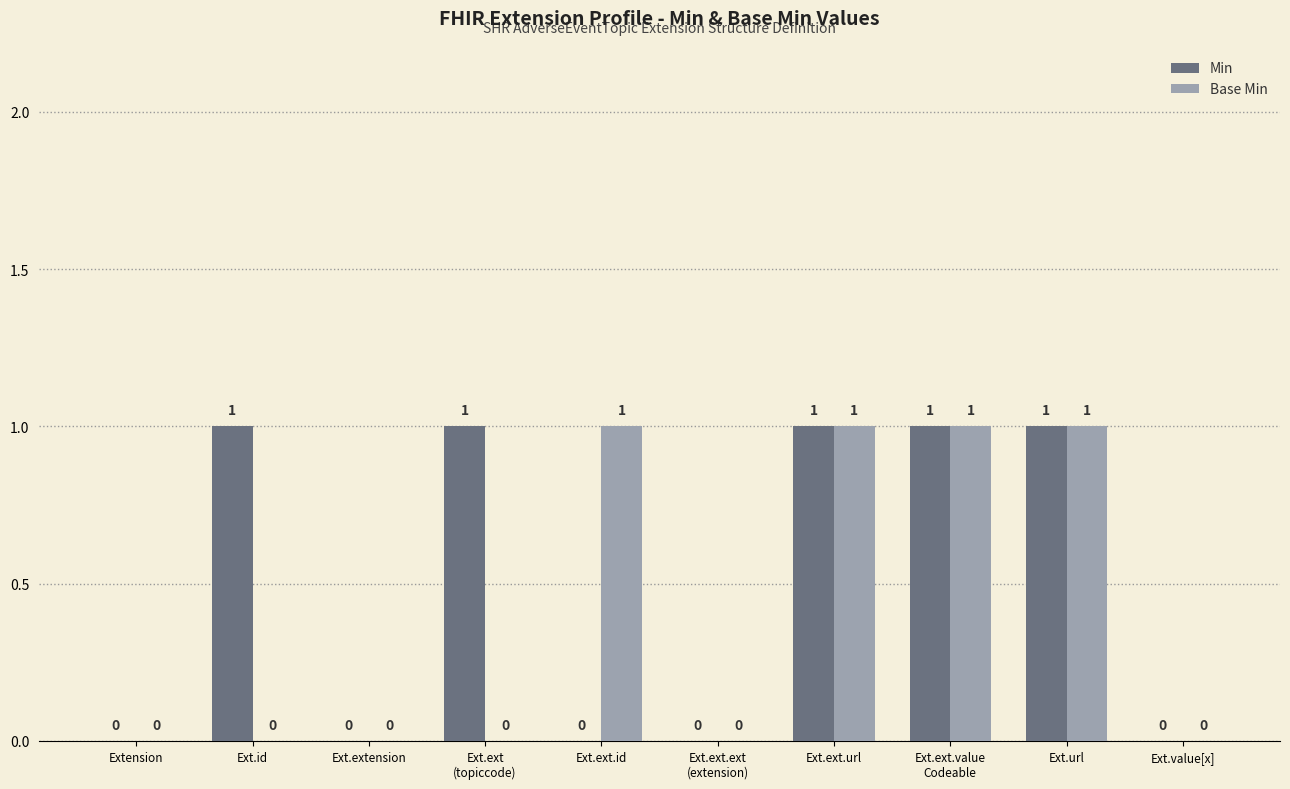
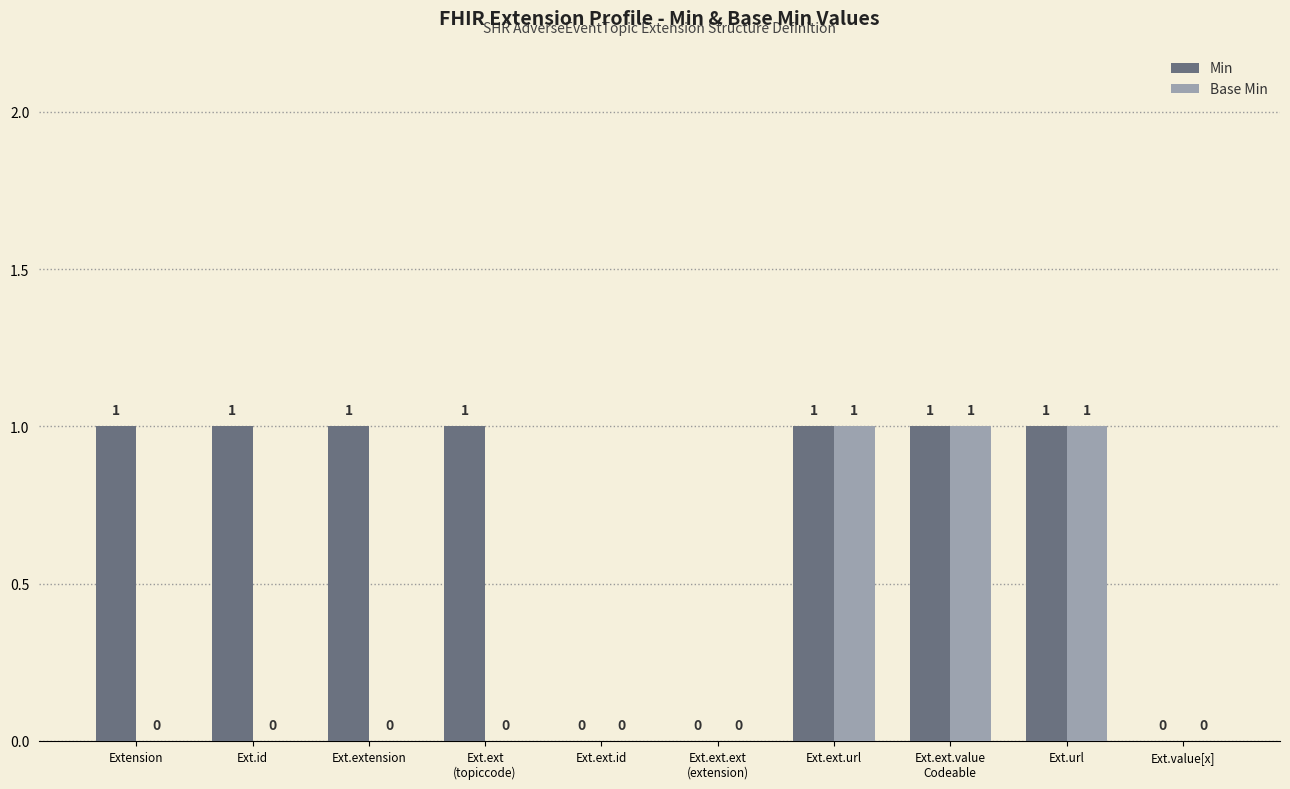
  {
    "Min": {
-     "Extension": 0,
+     "Extension": 1,
      "Ext.id": 1,
-     "Ext.extension": 0,
+     "Ext.extension": 1,
      "Ext.ext (topiccode)": 1,
      "Ext.ext.id": 0,
      "Ext.ext.ext (extension)": 0,
      "Ext.ext.url": 1,
      "Ext.ext.value Codeable": 1,
      "Ext.url": 1,
      "Ext.value[x]": 0
    },
    "Base Min": {
      "Extension": 0,
      "Ext.id": 0,
      "Ext.extension": 0,
      "Ext.ext (topiccode)": 0,
-     "Ext.ext.id": 1,
+     "Ext.ext.id": 0,
      "Ext.ext.ext (extension)": 0,
      "Ext.ext.url": 1,
      "Ext.ext.value Codeable": 1,
      "Ext.url": 1,
      "Ext.value[x]": 0
    }
  }
